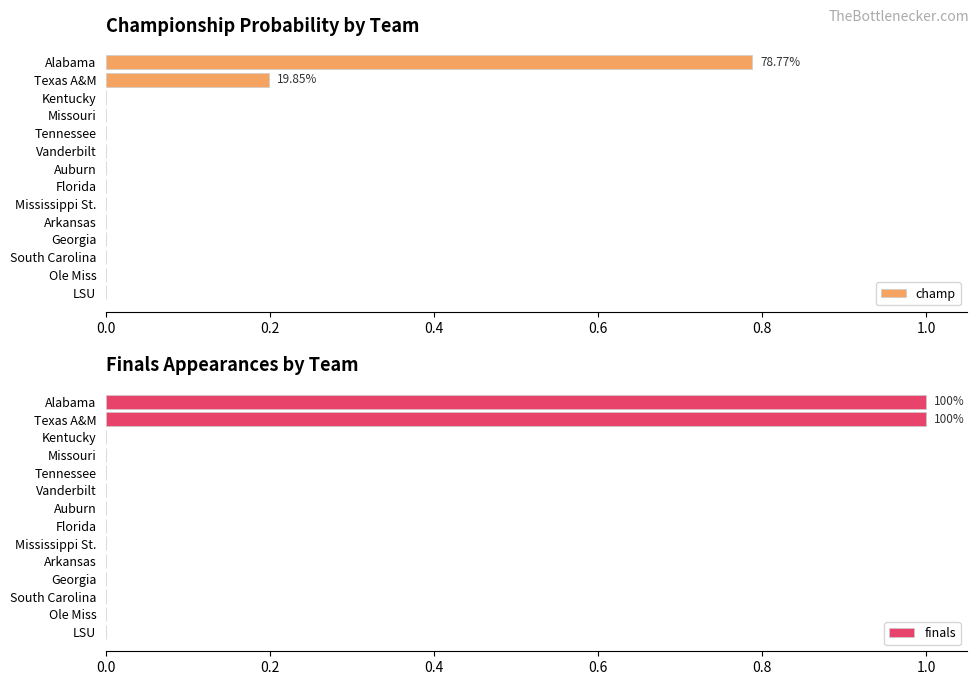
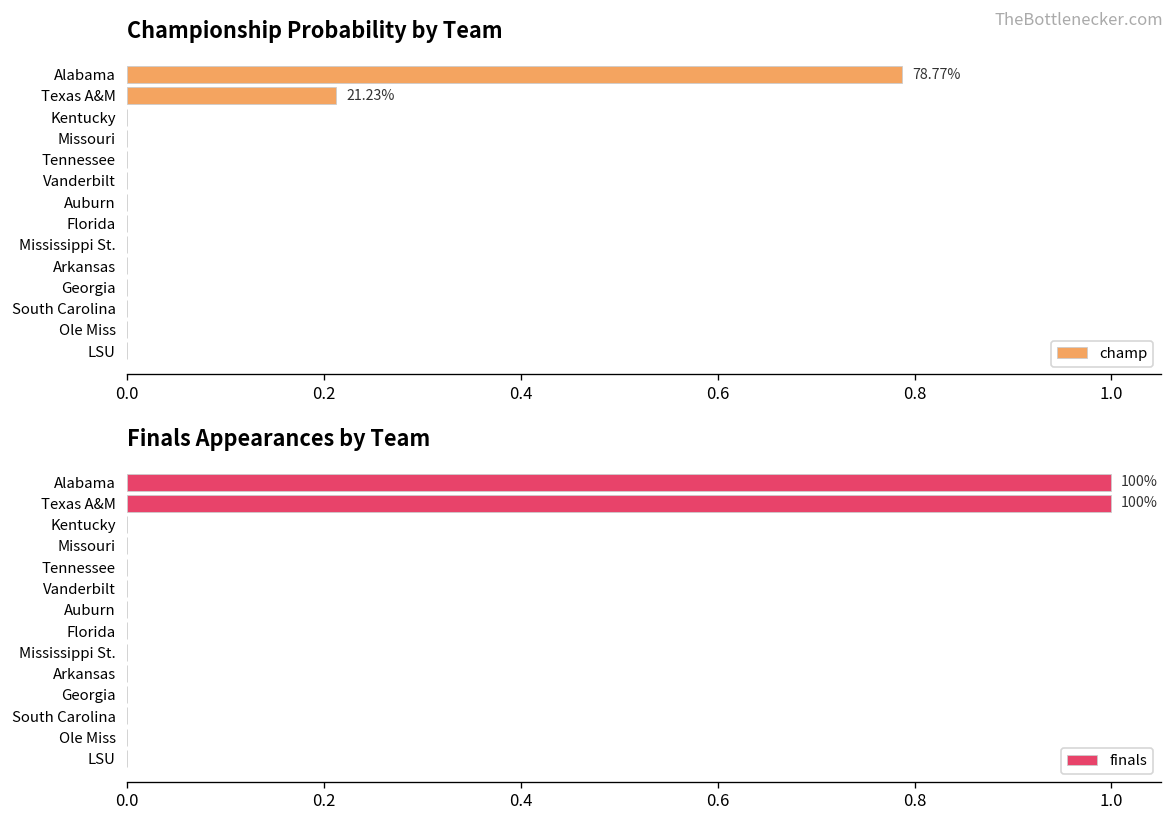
  {
    "Championship Probability by Team": {
      "Alabama": "78.77%",
-     "Texas A&M": "19.85%"
+     "Texas A&M": "21.23%"
    },
    "Finals Appearances by Team": {
      "Alabama": "100%",
      "Texas A&M": "100%"
    }
  }
